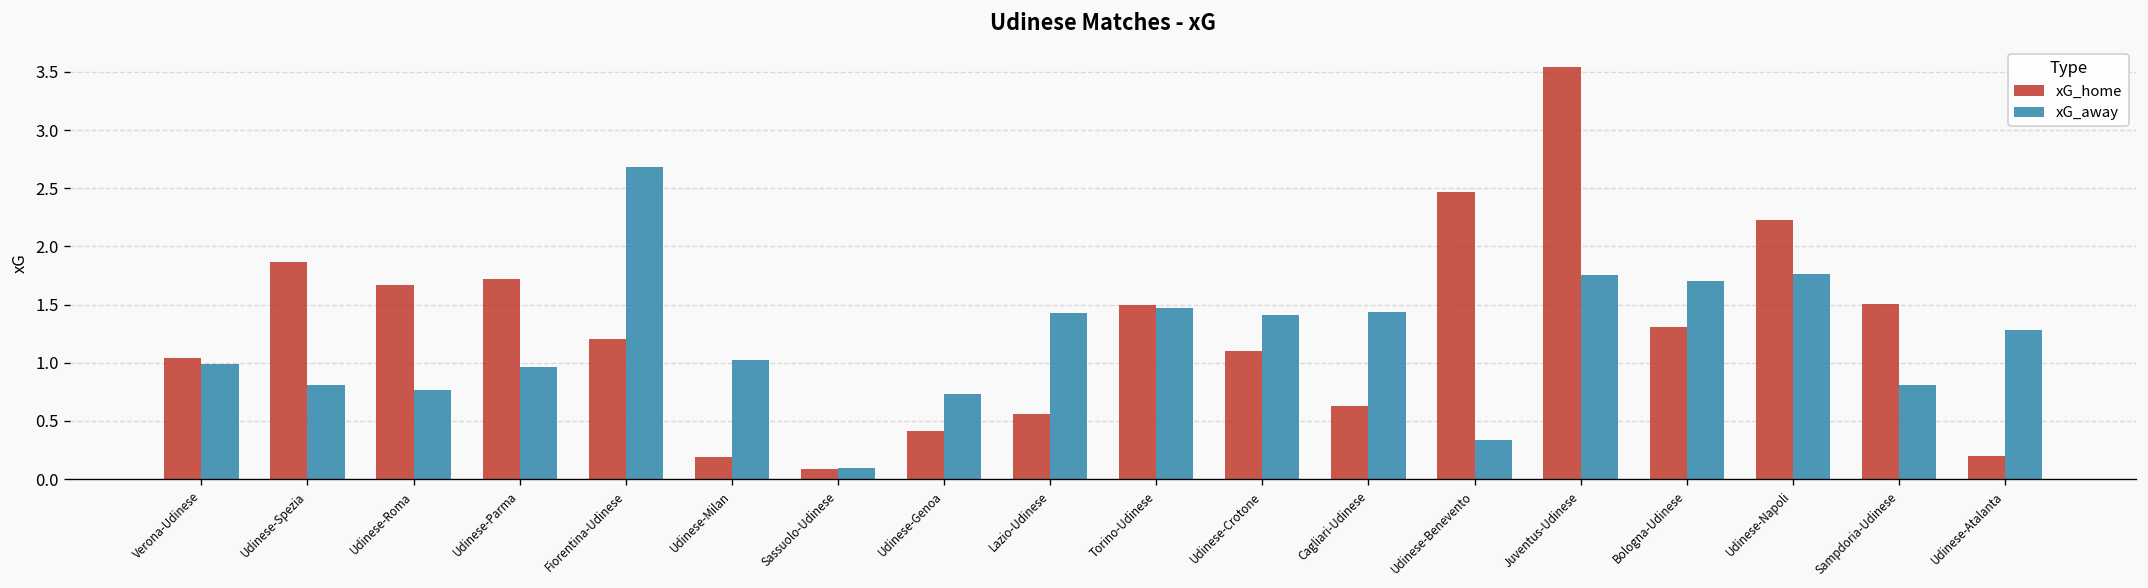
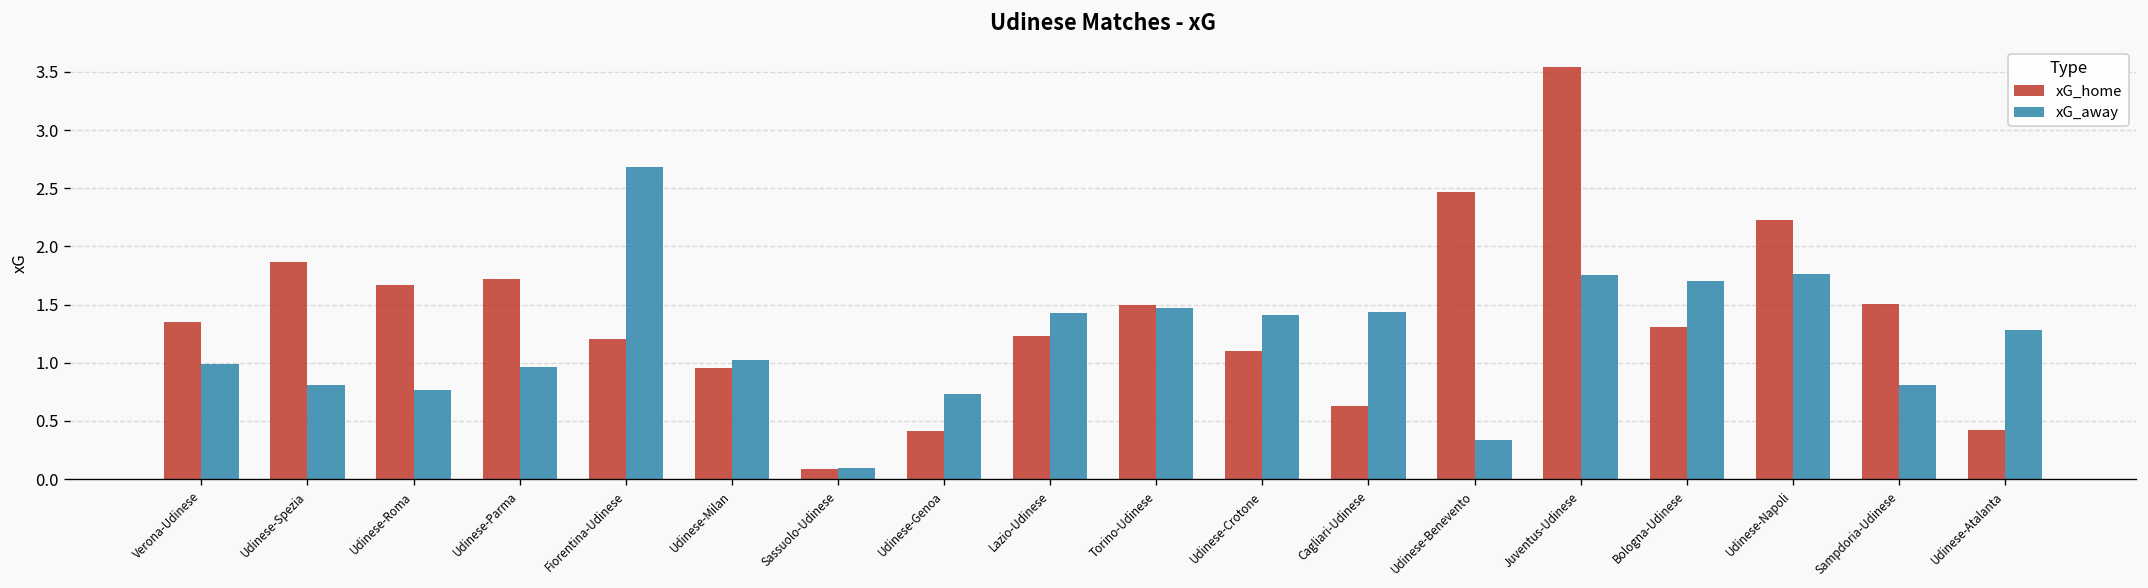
  {
    "xG_home": {
-     "Verona-Udinese": 1.0,
+     "Verona-Udinese": 1.4,
      "Udinese-Spezia": 1.9,
      "Udinese-Roma": 1.7,
      "Udinese-Parma": 1.7,
      "Fiorentina-Udinese": 1.2,
-     "Udinese-Milan": 0.2,
+     "Udinese-Milan": 1.0,
      "Sassuolo-Udinese": 0.1,
      "Udinese-Genoa": 0.4,
-     "Lazio-Udinese": 0.6,
+     "Lazio-Udinese": 1.2,
      "Torino-Udinese": 1.5,
      "Udinese-Crotone": 1.1,
      "Cagliari-Udinese": 0.6,
      "Udinese-Benevento": 2.5,
      "Juventus-Udinese": 3.5,
      "Bologna-Udinese": 1.3,
      "Udinese-Napoli": 2.2,
      "Sampdoria-Udinese": 1.5,
-     "Udinese-Atalanta": 0.2
+     "Udinese-Atalanta": 0.4
    },
    "xG_away": {
      "Verona-Udinese": 1.0,
      "Udinese-Spezia": 0.8,
      "Udinese-Roma": 0.8,
      "Udinese-Parma": 1.0,
      "Fiorentina-Udinese": 2.7,
      "Udinese-Milan": 1.0,
      "Sassuolo-Udinese": 0.1,
      "Udinese-Genoa": 0.7,
      "Lazio-Udinese": 1.4,
      "Torino-Udinese": 1.5,
      "Udinese-Crotone": 1.4,
      "Cagliari-Udinese": 1.4,
      "Udinese-Benevento": 0.3,
      "Juventus-Udinese": 1.8,
      "Bologna-Udinese": 1.7,
      "Udinese-Napoli": 1.8,
      "Sampdoria-Udinese": 0.8,
      "Udinese-Atalanta": 1.3
    }
  }
